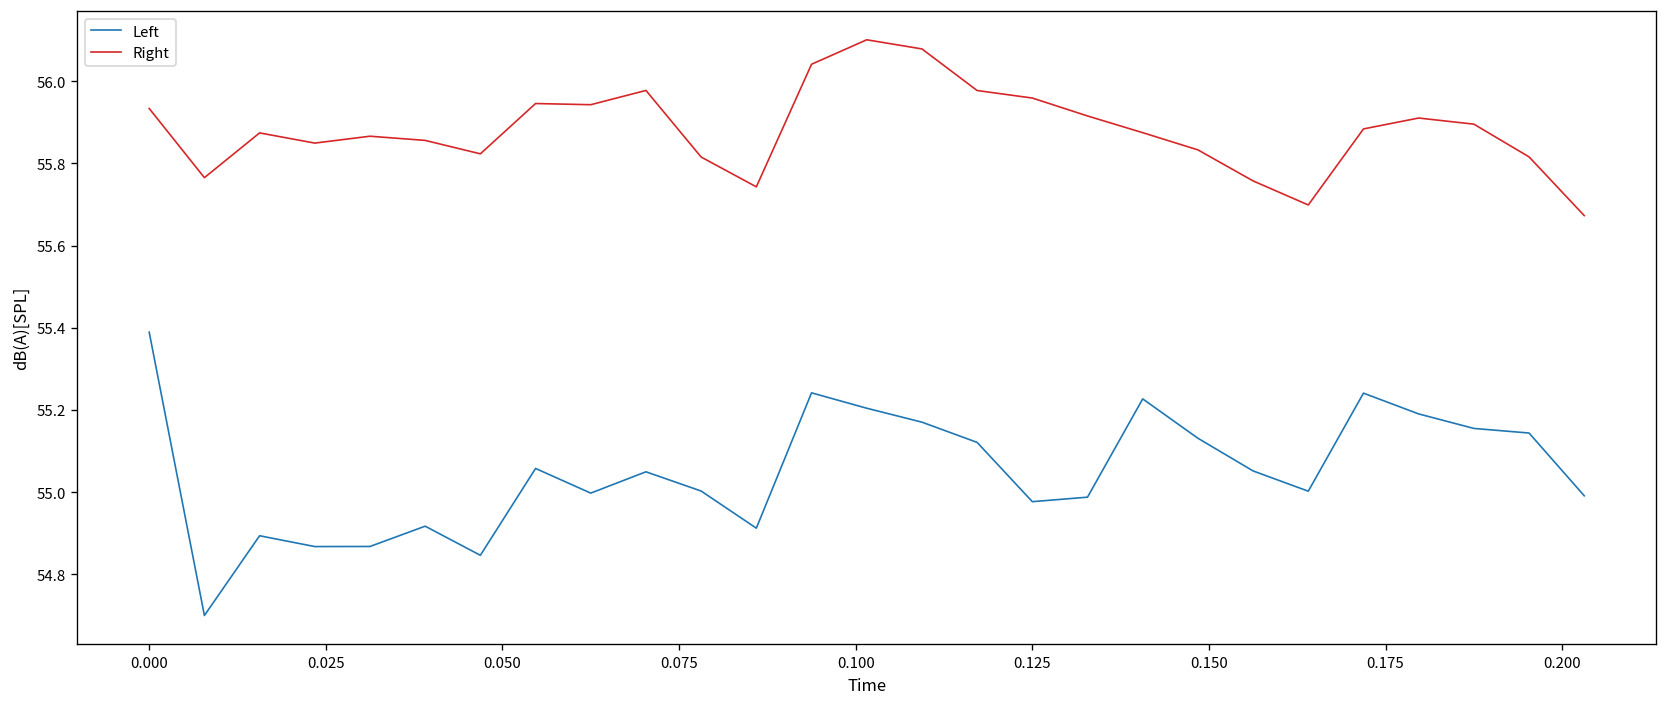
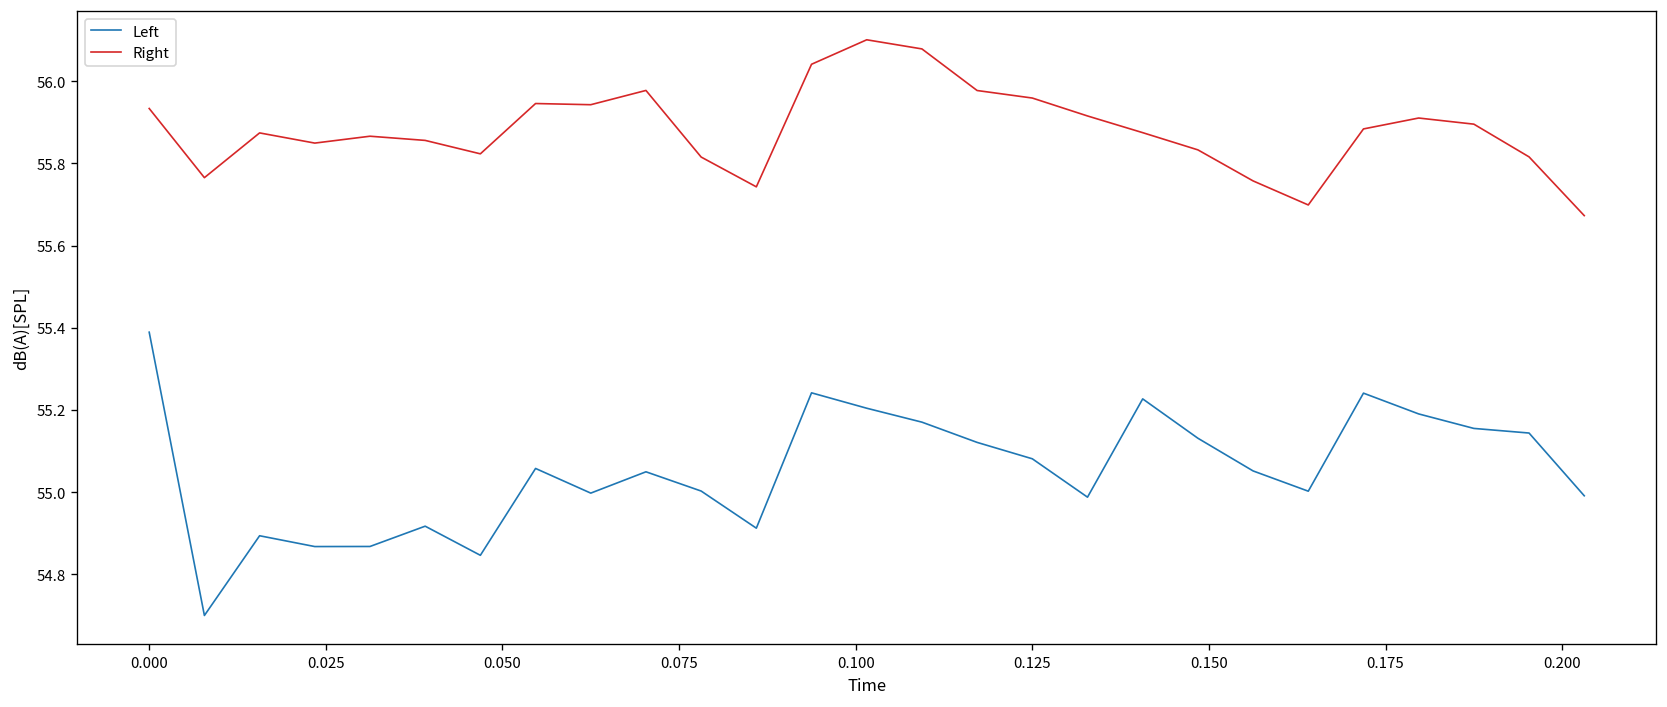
  {
    "Left": {
      "0.000": 55.39,
-     "0.125": 54.98
+     "0.125": 55.08
    },
    "Right": {
      "0.000": 55.93,
      "0.125": 55.96
    }
  }
